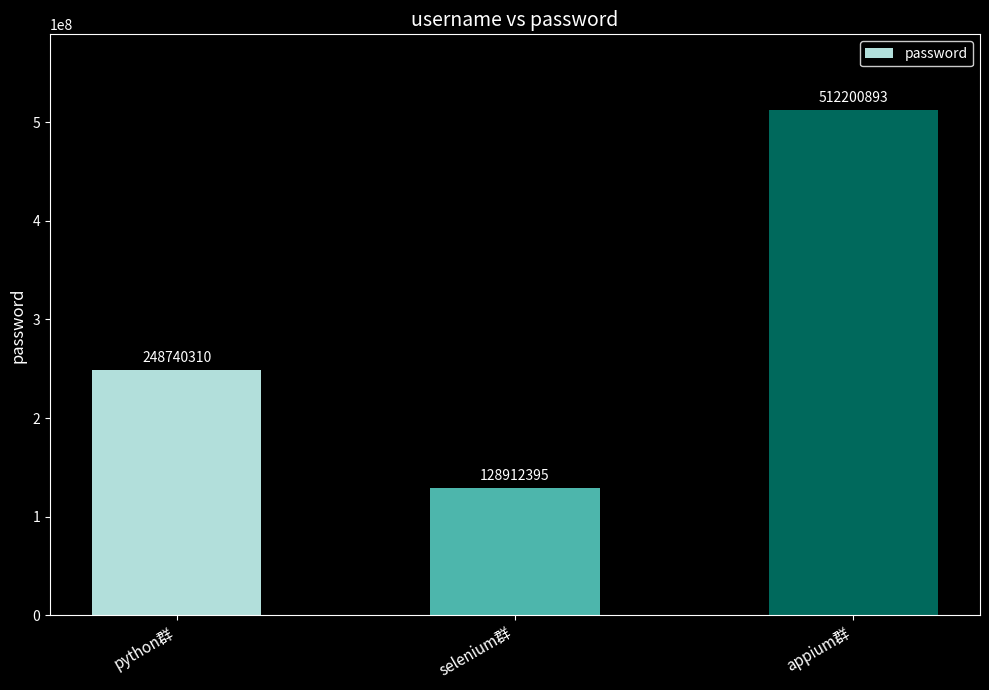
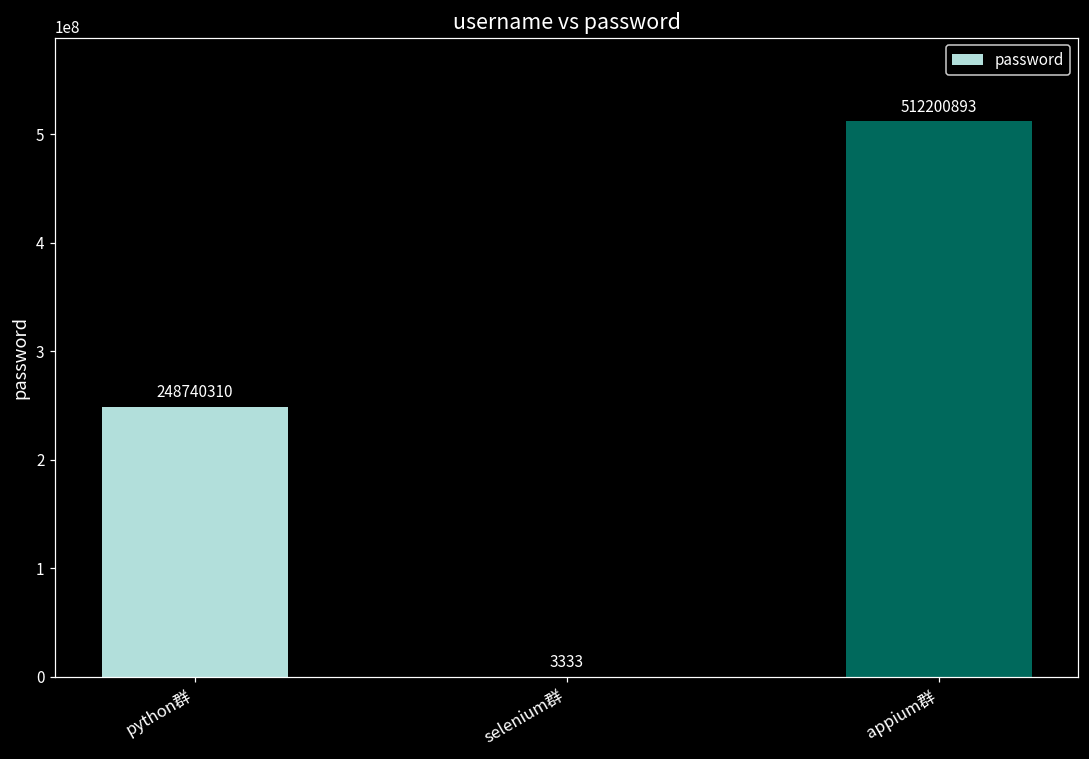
  {
    "python群": 248740310,
-   "selenium群": 128912395,
+   "selenium群": 3333,
    "appium群": 512200893
  }
